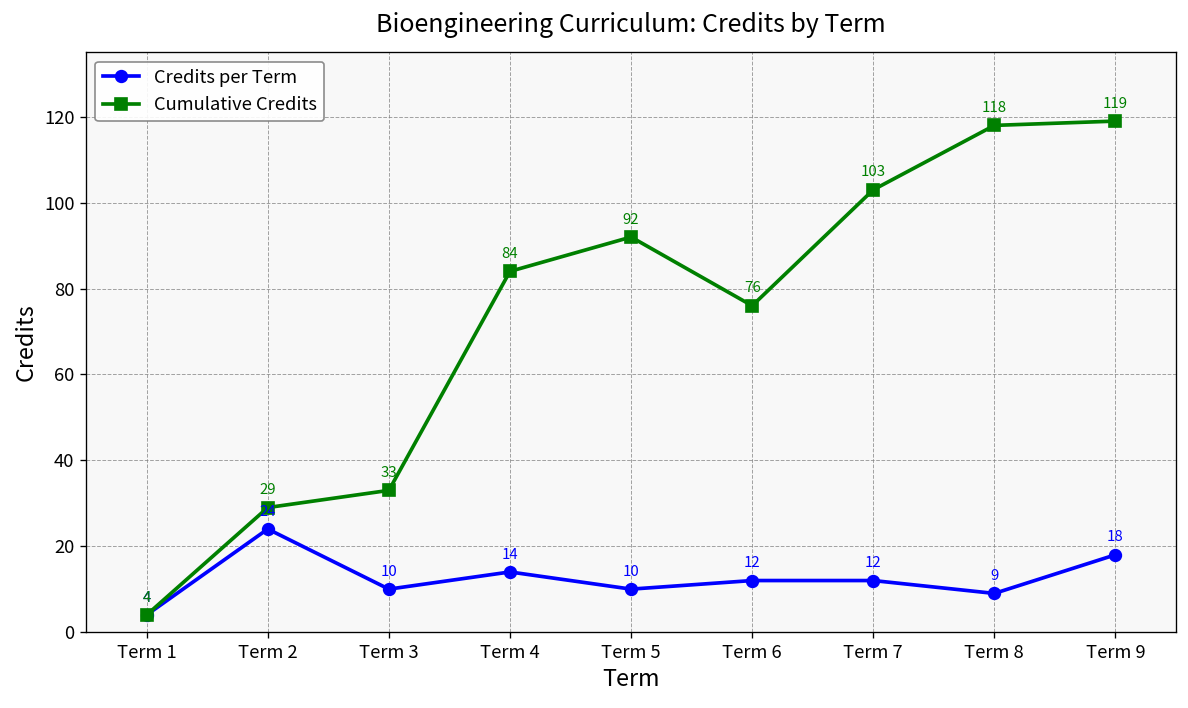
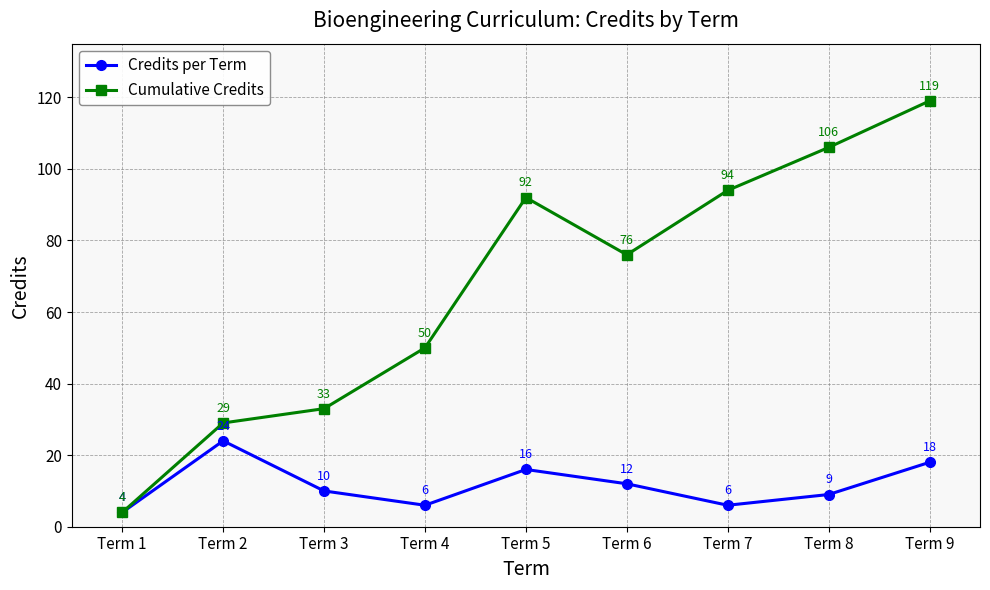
  {
    "Credits per Term": {
      "Term 3": 10,
-     "Term 4": 14,
-     "Term 5": 10,
+     "Term 4": 6,
+     "Term 5": 16,
      "Term 6": 12,
-     "Term 7": 12,
+     "Term 7": 6,
      "Term 8": 9,
      "Term 9": 18
    },
    "Cumulative Credits": {
      "Term 2": 29,
      "Term 3": 33,
-     "Term 4": 84,
+     "Term 4": 50,
      "Term 5": 92,
      "Term 6": 76,
-     "Term 7": 103,
-     "Term 8": 118,
+     "Term 7": 94,
+     "Term 8": 106,
      "Term 9": 119
    }
  }
